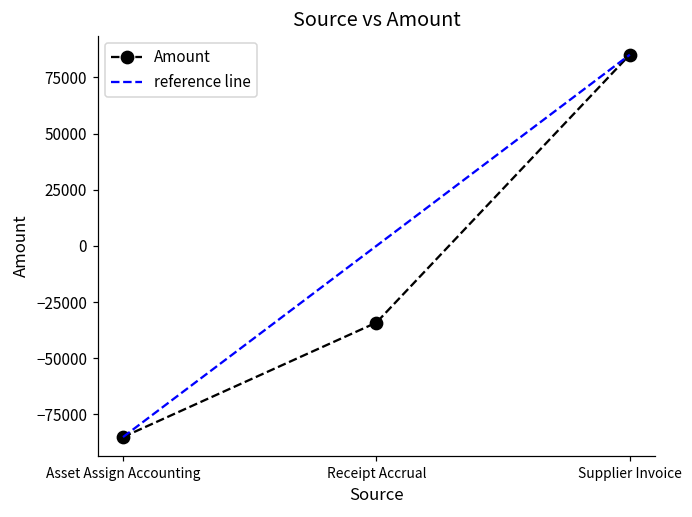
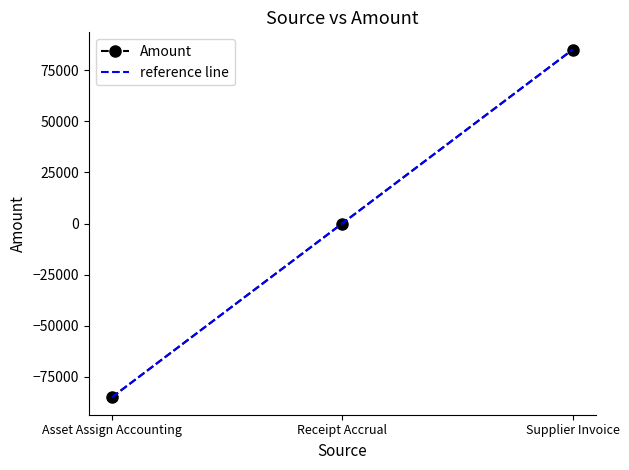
  {
    "Amount": {
-     "Receipt Accrual": -34000
+     "Receipt Accrual": 0
    }
  }
